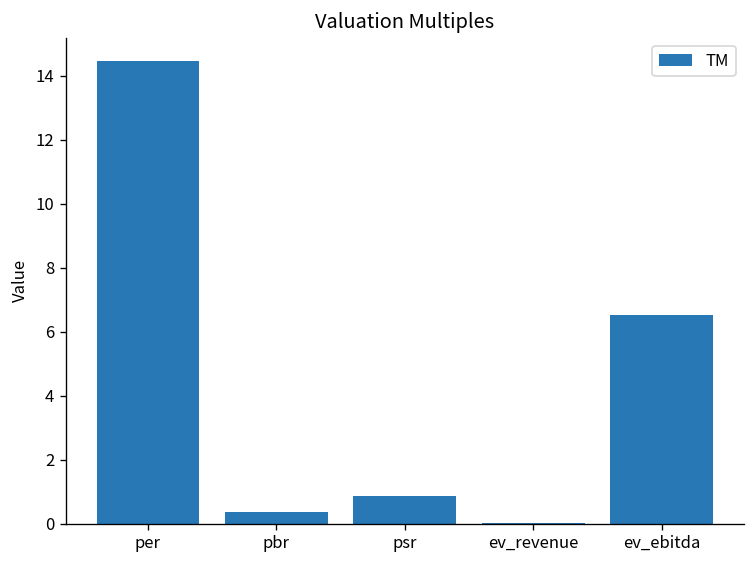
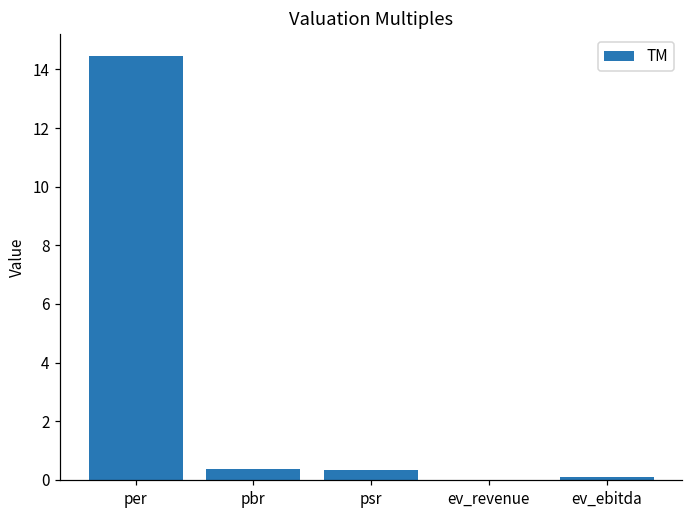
  {
    "per": 14.5,
    "pbr": 0.4,
-   "psr": 0.9,
-   "ev_ebitda": 6.5
+   "psr": 0.3,
+   "ev_ebitda": 0.1
  }
